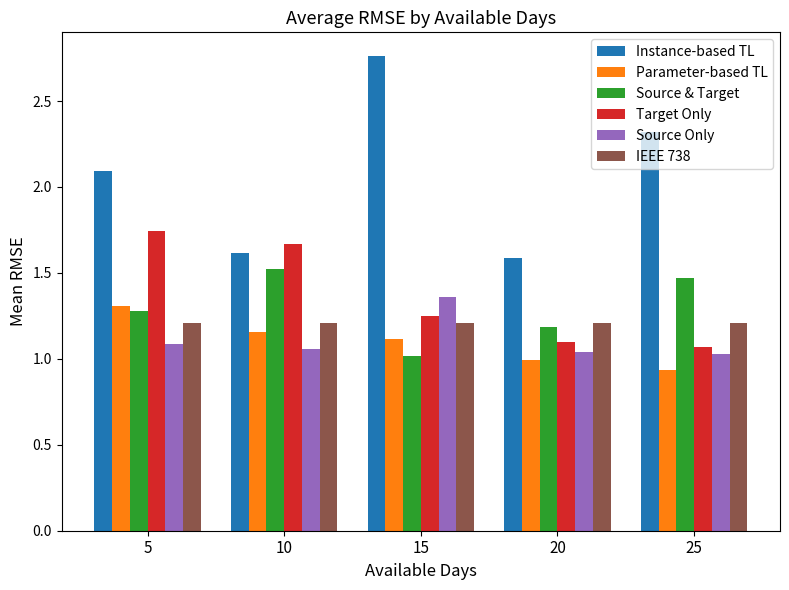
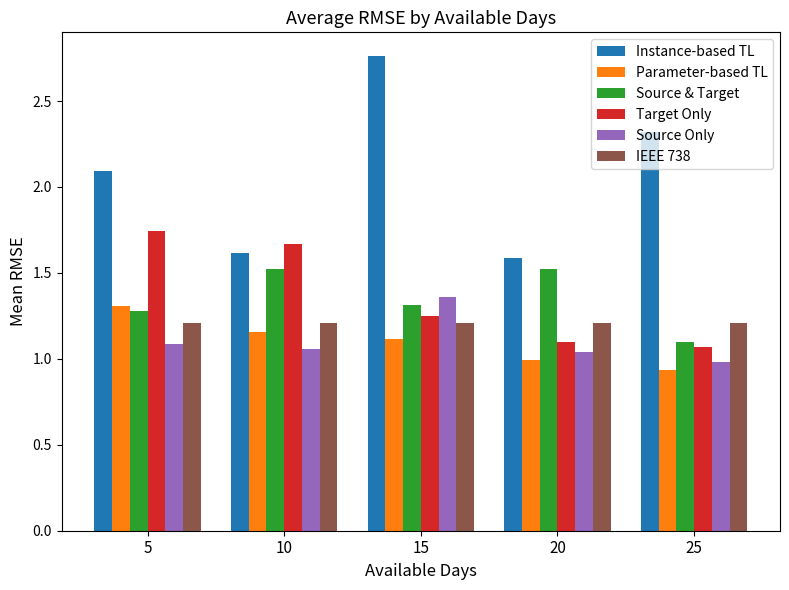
  {
    "Instance-based TL": {
      "5": 2.09,
      "10": 1.62,
      "15": 2.76,
      "20": 1.58
    },
    "Parameter-based TL": {
      "5": 1.31,
      "10": 1.16,
      "15": 1.12,
      "20": 1.00,
      "25": 0.93
    },
    "Source & Target": {
      "5": 1.28,
      "10": 1.52,
-     "15": 1.02,
-     "20": 1.19,
-     "25": 1.47
+     "15": 1.31,
+     "20": 1.52,
+     "25": 1.10
    },
    "Target Only": {
      "5": 1.74,
      "10": 1.67,
      "15": 1.25,
      "20": 1.10,
      "25": 1.07
    },
    "Source Only": {
      "5": 1.09,
      "10": 1.06,
      "15": 1.36,
      "20": 1.04,
-     "25": 1.03
+     "25": 0.98
    },
    "IEEE 738": {
      "5": 1.21,
      "10": 1.21,
      "15": 1.21,
      "20": 1.21,
      "25": 1.21
    }
  }
